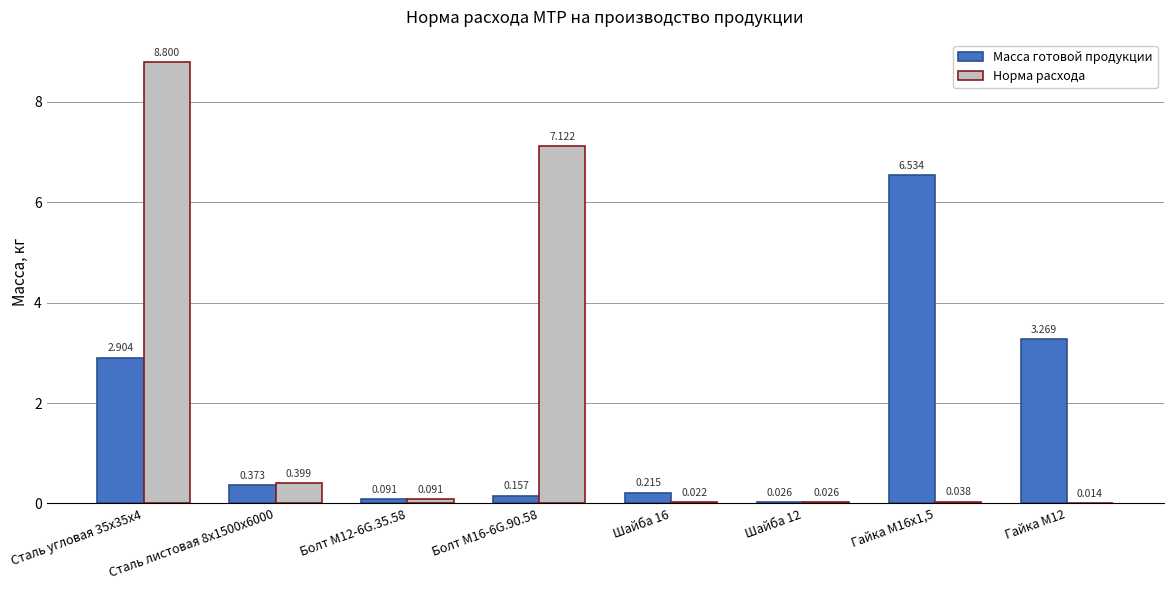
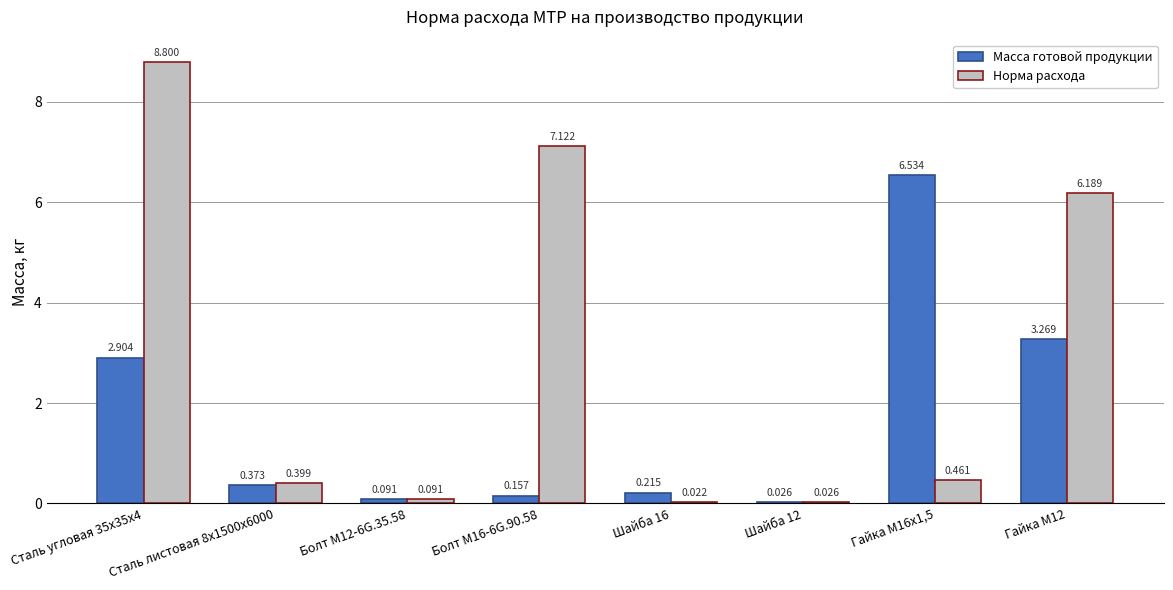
  {
    "Масса готовой продукции": {
      "Сталь угловая 35х35х4": 2.904,
      "Сталь листовая 8х1500х6000": 0.373,
      "Болт М12-6G.35.58": 0.091,
      "Болт М16-6G.90.58": 0.157,
      "Шайба 16": 0.215,
      "Шайба 12": 0.026,
      "Гайка М16х1,5": 6.534,
      "Гайка М12": 3.269
    },
    "Норма расхода": {
      "Сталь угловая 35х35х4": 8.800,
      "Сталь листовая 8х1500х6000": 0.399,
      "Болт М12-6G.35.58": 0.091,
      "Болт М16-6G.90.58": 7.122,
      "Шайба 16": 0.022,
      "Шайба 12": 0.026,
-     "Гайка М16х1,5": 0.038,
-     "Гайка М12": 0.014
+     "Гайка М16х1,5": 0.461,
+     "Гайка М12": 6.189
    }
  }
